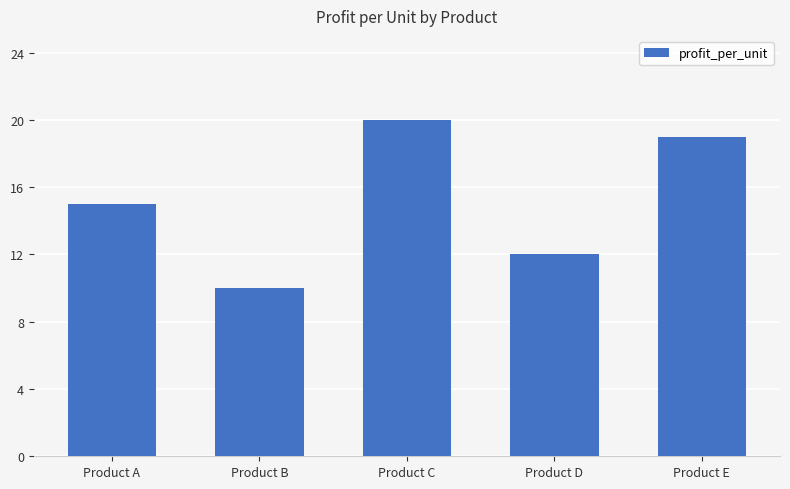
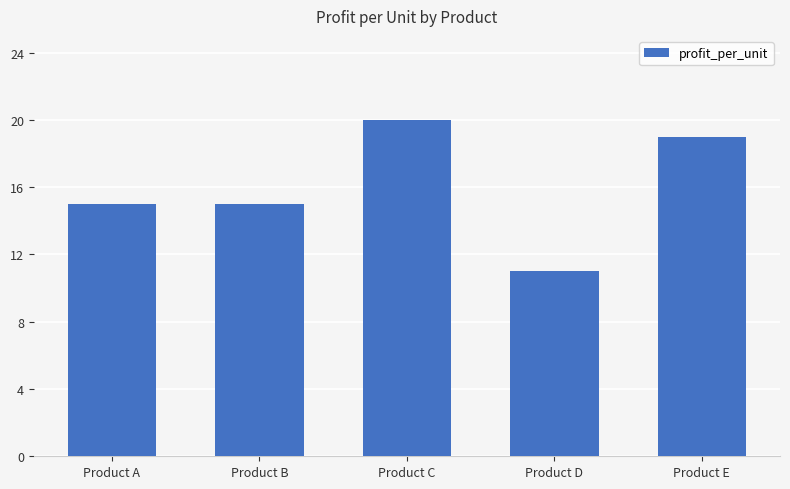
  {
    "Product A": 15,
-   "Product B": 10,
+   "Product B": 15,
    "Product C": 20,
-   "Product D": 12,
+   "Product D": 11,
    "Product E": 19
  }
